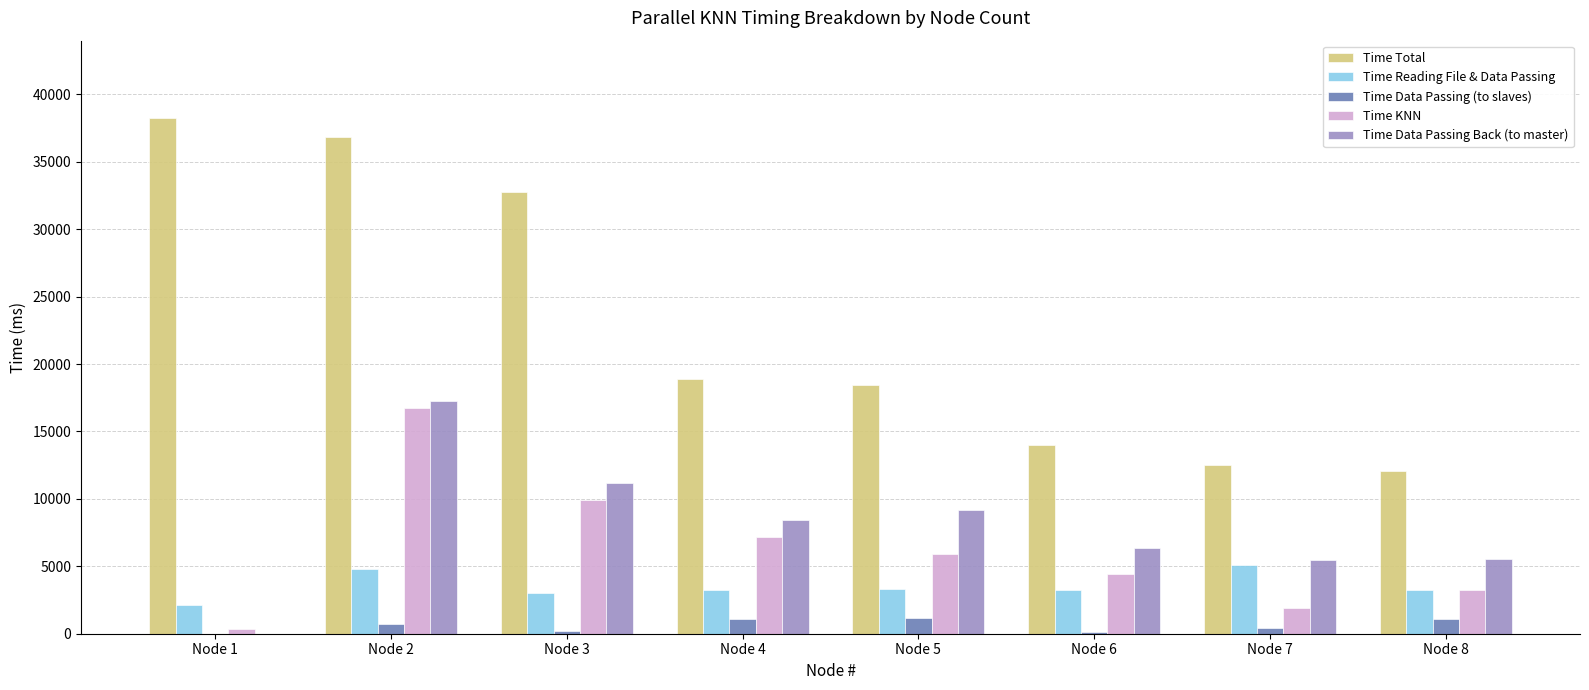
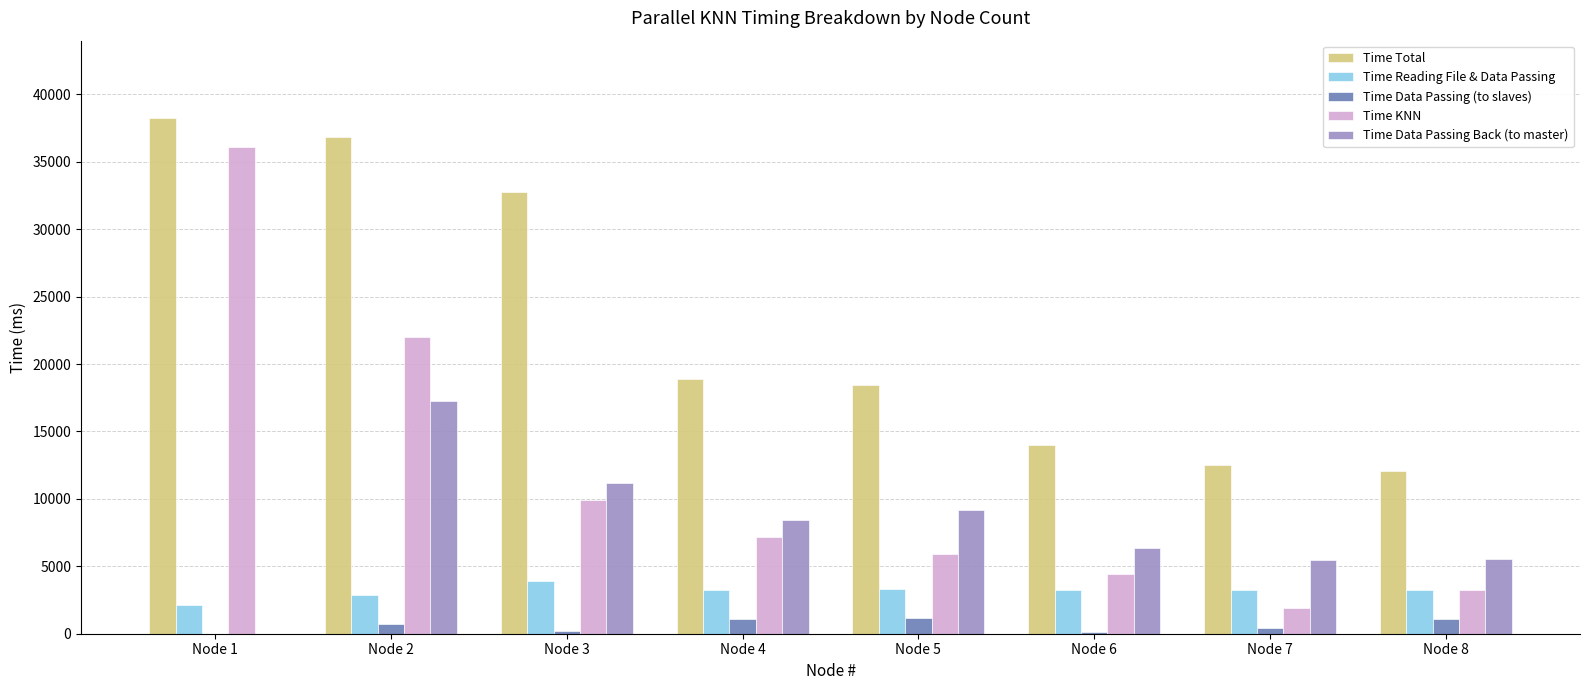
  {
    "Time Total": {
      "Node 1": 38200,
      "Node 2": 36800,
      "Node 3": 32800,
      "Node 4": 18900,
      "Node 5": 18400,
      "Node 6": 14000,
      "Node 7": 12500,
      "Node 8": 12000
    },
    "Time Reading File & Data Passing": {
      "Node 1": 2100,
-     "Node 2": 4800,
-     "Node 3": 3000,
+     "Node 2": 2900,
+     "Node 3": 3900,
      "Node 4": 3300,
      "Node 5": 3300,
      "Node 6": 3200,
-     "Node 7": 5100,
+     "Node 7": 3200,
      "Node 8": 3300
    },
    "Time KNN": {
-     "Node 1": 300,
-     "Node 2": 16700,
+     "Node 1": 36100,
+     "Node 2": 22000,
      "Node 3": 9900,
      "Node 4": 7200,
      "Node 5": 5900,
      "Node 6": 4400,
      "Node 7": 1900,
      "Node 8": 3300
    }
  }
